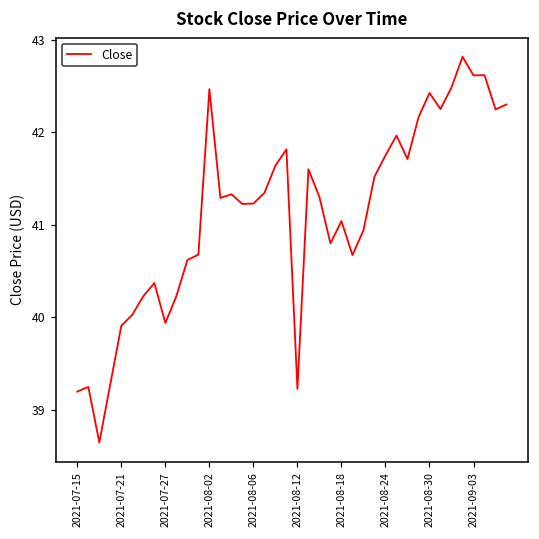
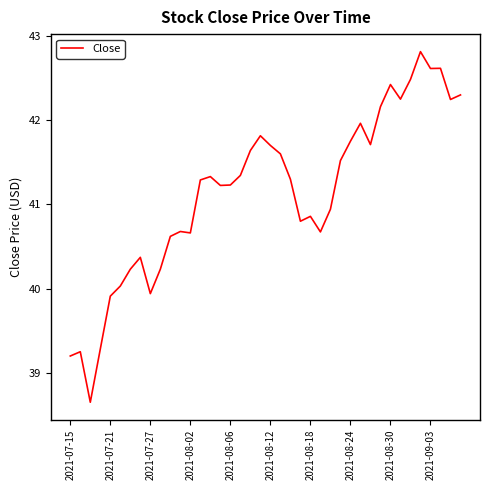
  {
    "2021-07-15": 39.2,
    "2021-07-21": 39.9,
    "2021-07-27": 39.9,
-   "2021-08-02": 42.5,
+   "2021-08-02": 40.7,
    "2021-08-06": 41.2,
-   "2021-08-12": 39.2,
-   "2021-08-18": 41.0,
+   "2021-08-12": 41.7,
+   "2021-08-18": 40.9,
    "2021-08-24": 41.8,
    "2021-08-30": 42.4,
    "2021-09-03": 42.6
  }
